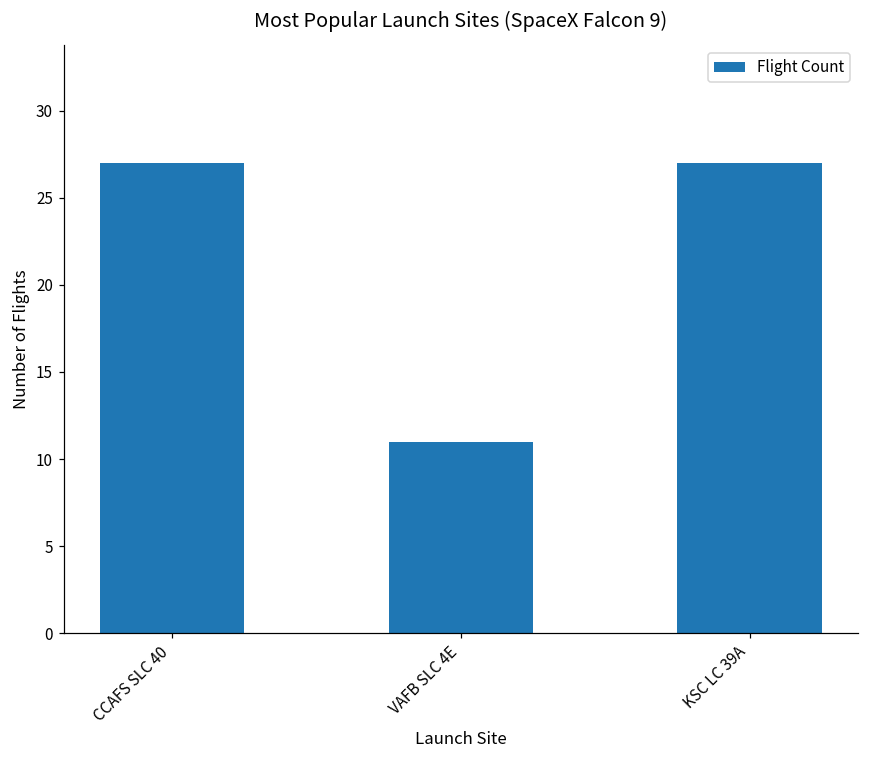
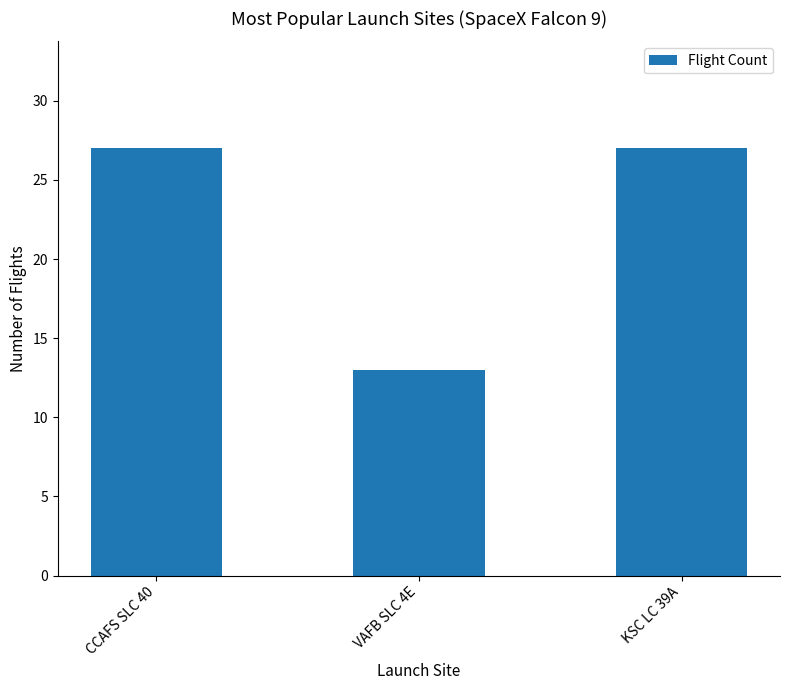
  {
    "CCAFS SLC 40": 27,
-   "VAFB SLC 4E": 11,
+   "VAFB SLC 4E": 13,
    "KSC LC 39A": 27
  }
